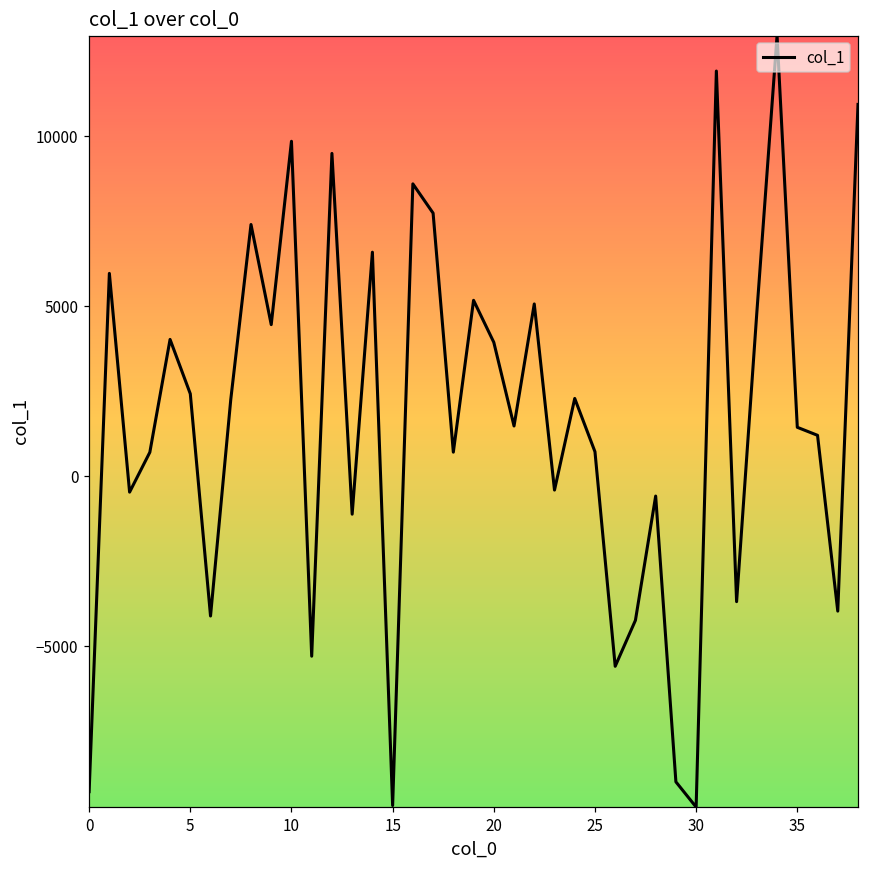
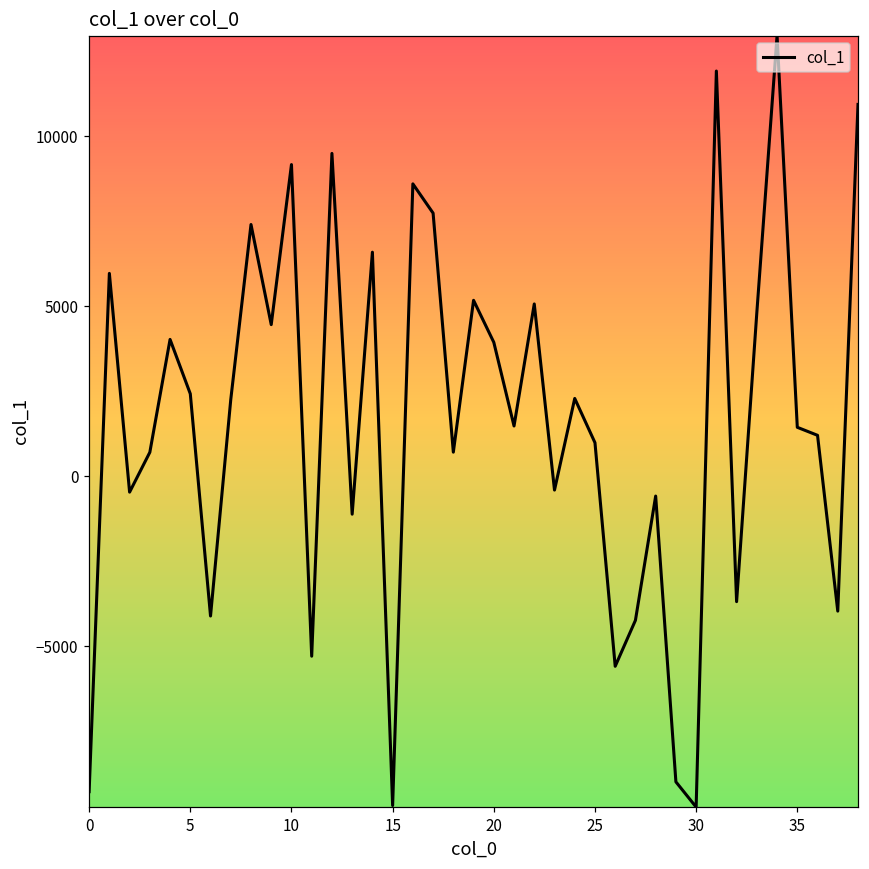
  {
    "0": -9300,
    "5": 2400,
-   "10": 9800,
+   "10": 9200,
    "15": -9700,
    "20": 3900,
-   "25": 700,
+   "25": 1000,
    "30": -9700,
    "35": 1400
  }
